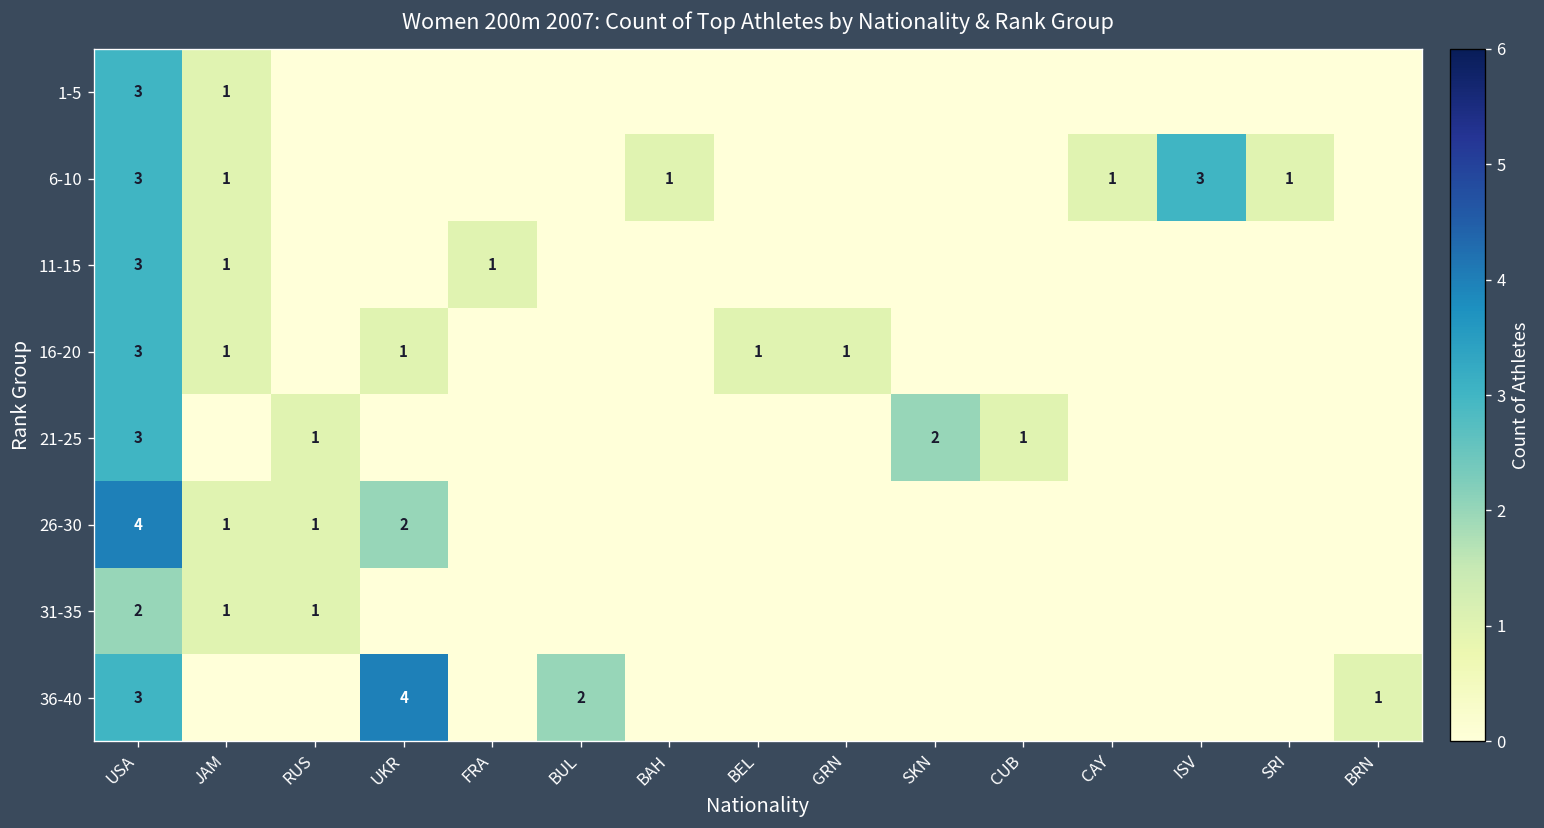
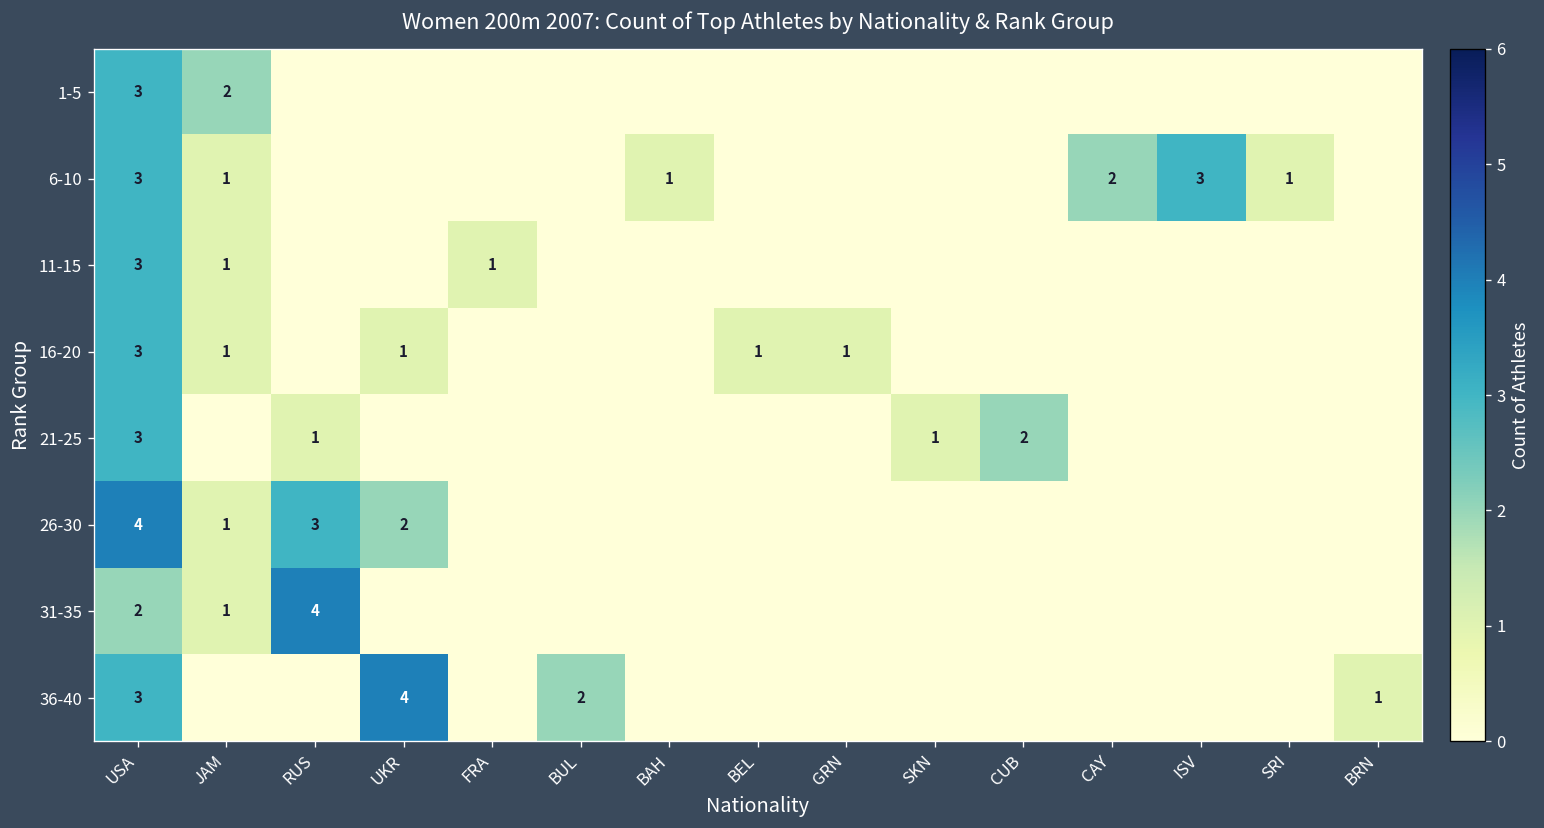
  {
    "1-5": {
      "USA": 3,
-     "JAM": 1
+     "JAM": 2
    },
    "6-10": {
      "USA": 3,
      "JAM": 1,
      "BAH": 1,
-     "CAY": 1,
+     "CAY": 2,
      "ISV": 3,
      "SRI": 1
    },
    "11-15": {
      "USA": 3,
      "JAM": 1,
      "FRA": 1
    },
    "16-20": {
      "USA": 3,
      "JAM": 1,
      "UKR": 1,
      "BEL": 1,
      "GRN": 1
    },
    "21-25": {
      "USA": 3,
      "RUS": 1,
-     "SKN": 2,
-     "CUB": 1
+     "SKN": 1,
+     "CUB": 2
    },
    "26-30": {
      "USA": 4,
      "JAM": 1,
-     "RUS": 1,
+     "RUS": 3,
      "UKR": 2
    },
    "31-35": {
      "USA": 2,
      "JAM": 1,
-     "RUS": 1
+     "RUS": 4
    },
    "36-40": {
      "USA": 3,
      "UKR": 4,
      "BUL": 2,
      "BRN": 1
    }
  }
